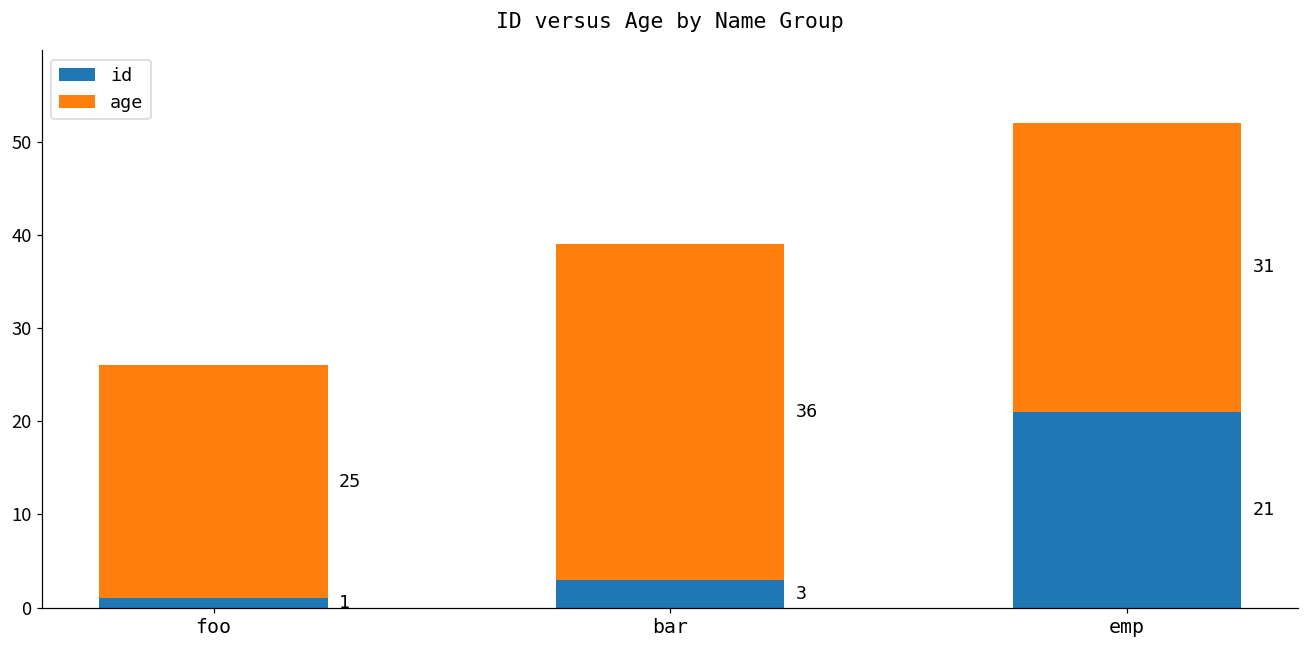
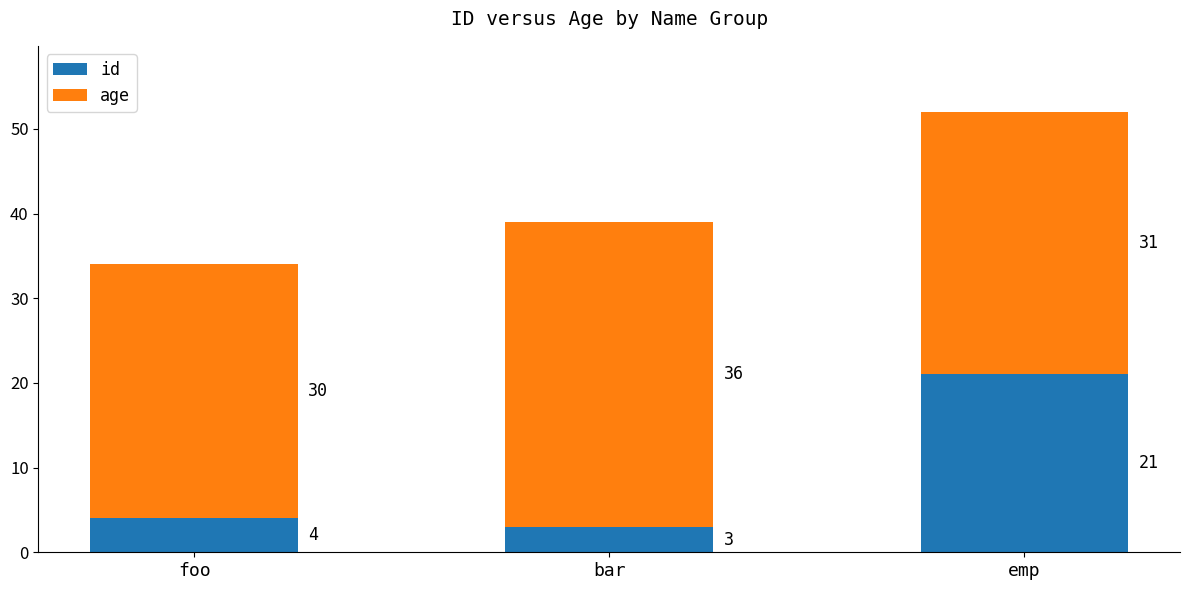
  {
    "id": {
-     "foo": 1
+     "foo": 4
    },
    "age": {
-     "foo": 25
+     "foo": 30
    }
  }
